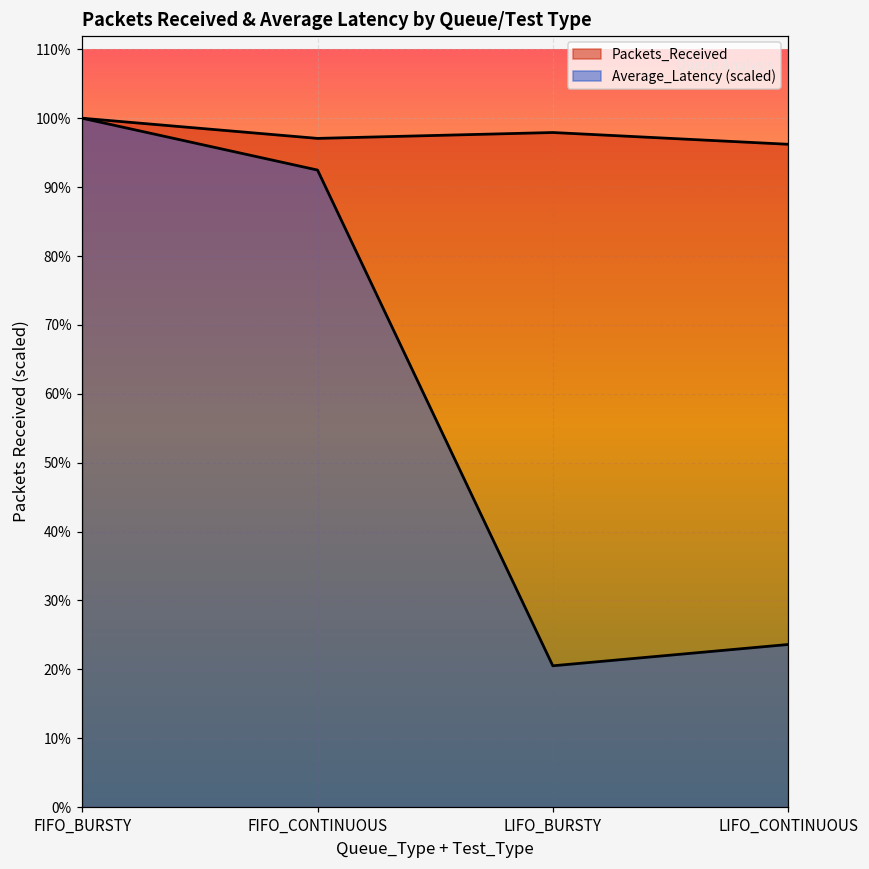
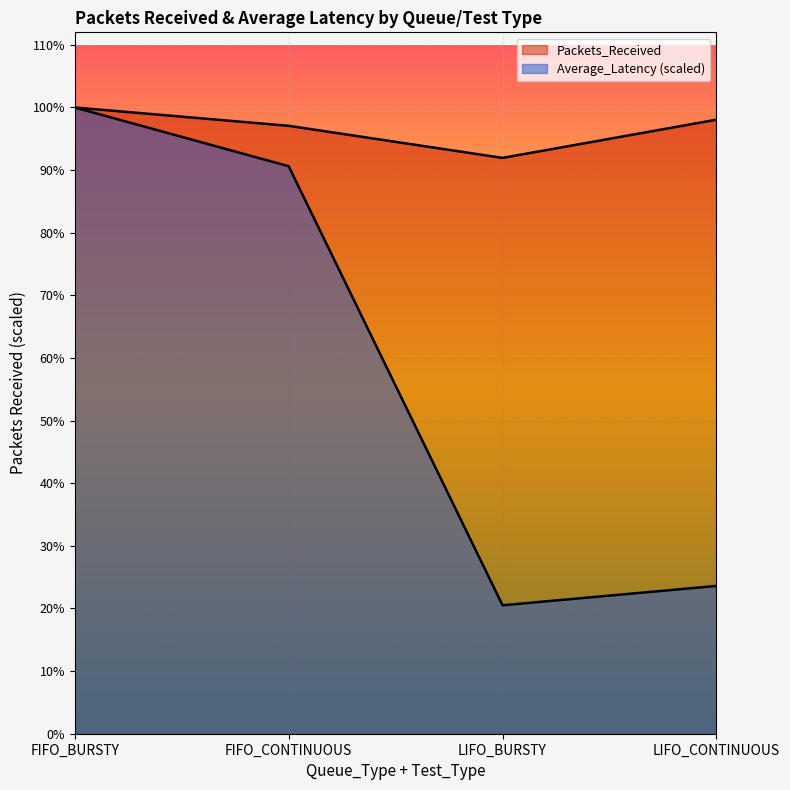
  {
    "Packets_Received": {
      "FIFO_CONTINUOUS": "97%",
-     "LIFO_BURSTY": "98%",
-     "LIFO_CONTINUOUS": "96%"
+     "LIFO_BURSTY": "92%",
+     "LIFO_CONTINUOUS": "98%"
    },
    "Average_Latency (scaled)": {
-     "FIFO_CONTINUOUS": "92%",
+     "FIFO_CONTINUOUS": "91%",
      "LIFO_BURSTY": "21%",
      "LIFO_CONTINUOUS": "24%"
    }
  }
